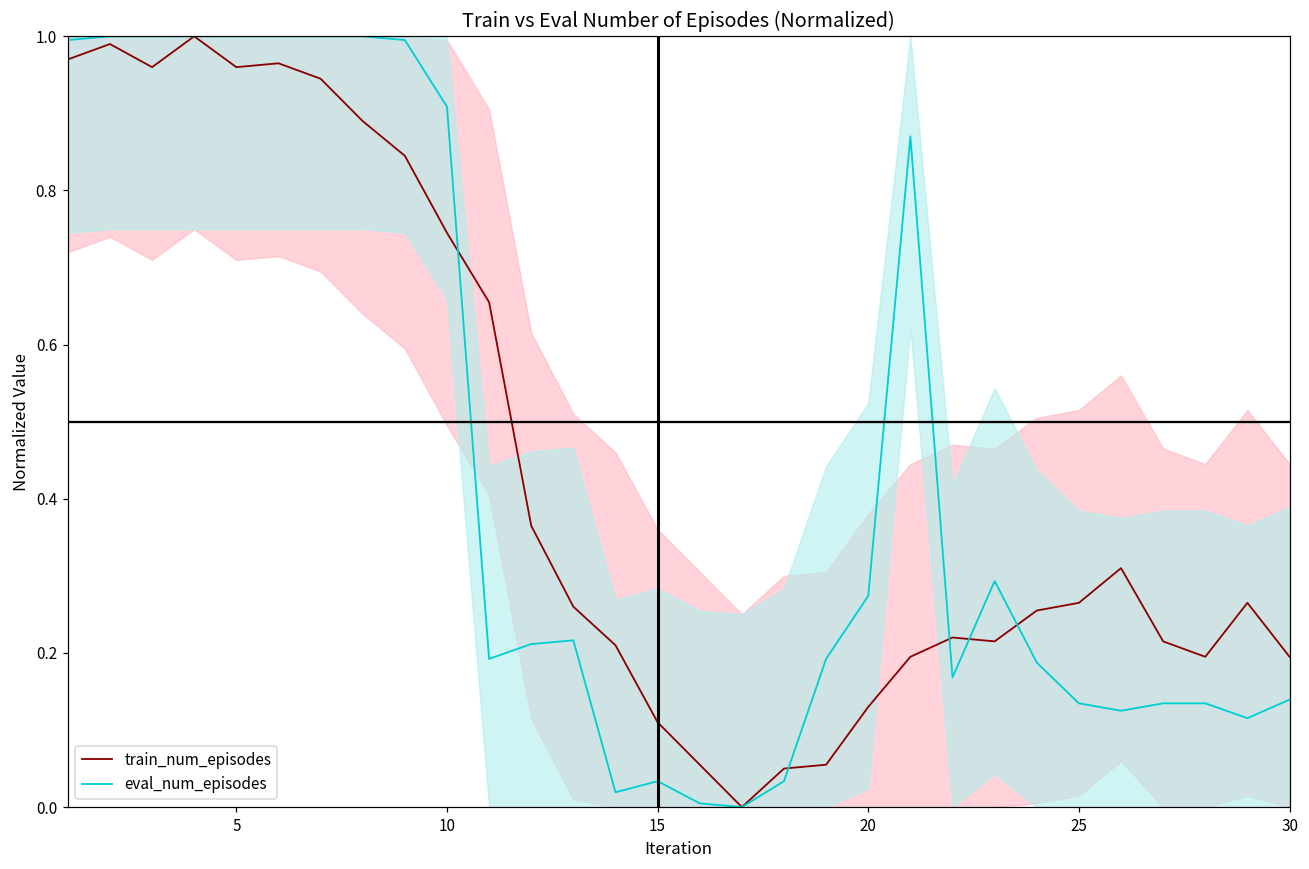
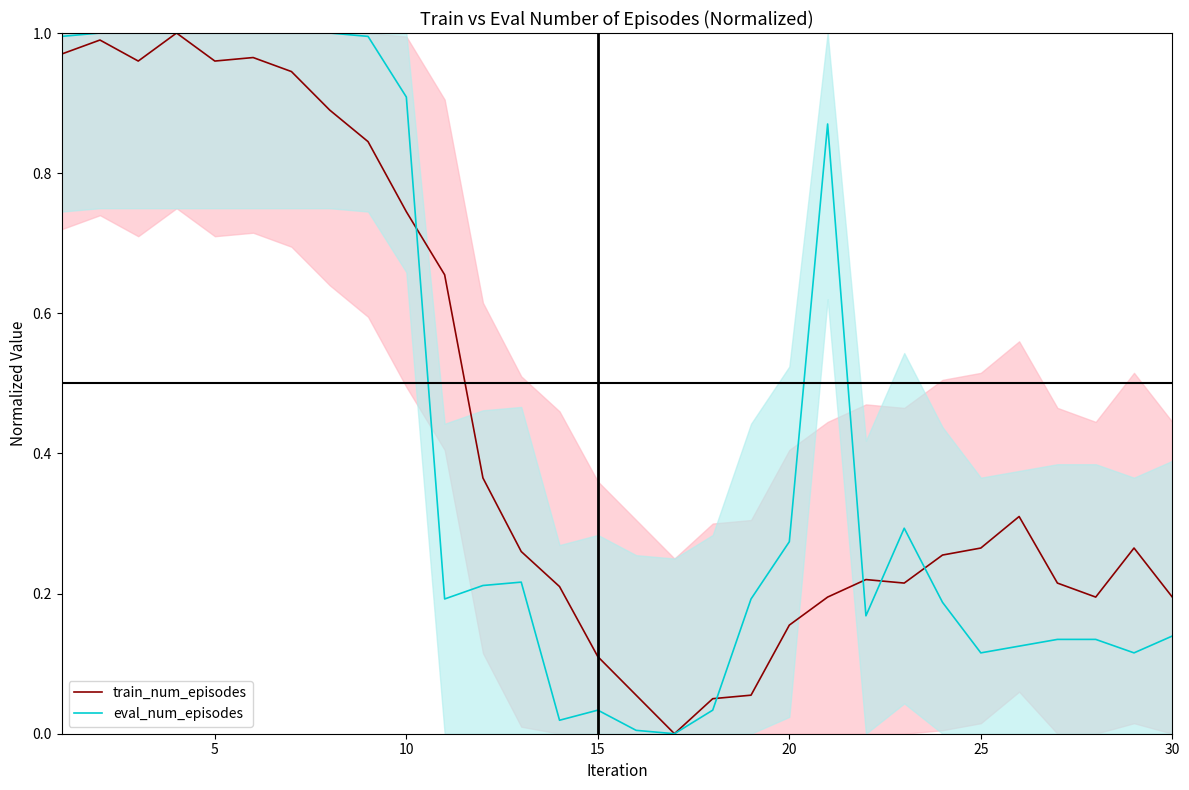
  {
    "train_num_episodes": {
      "5": 0.96,
      "10": 0.75,
      "15": 0.11,
-     "20": 0.13,
+     "20": 0.16,
      "25": 0.27,
      "30": 0.20
    },
    "eval_num_episodes": {
      "10": 0.91,
      "15": 0.03,
      "20": 0.27,
-     "25": 0.13,
+     "25": 0.12,
      "30": 0.14
    }
  }
